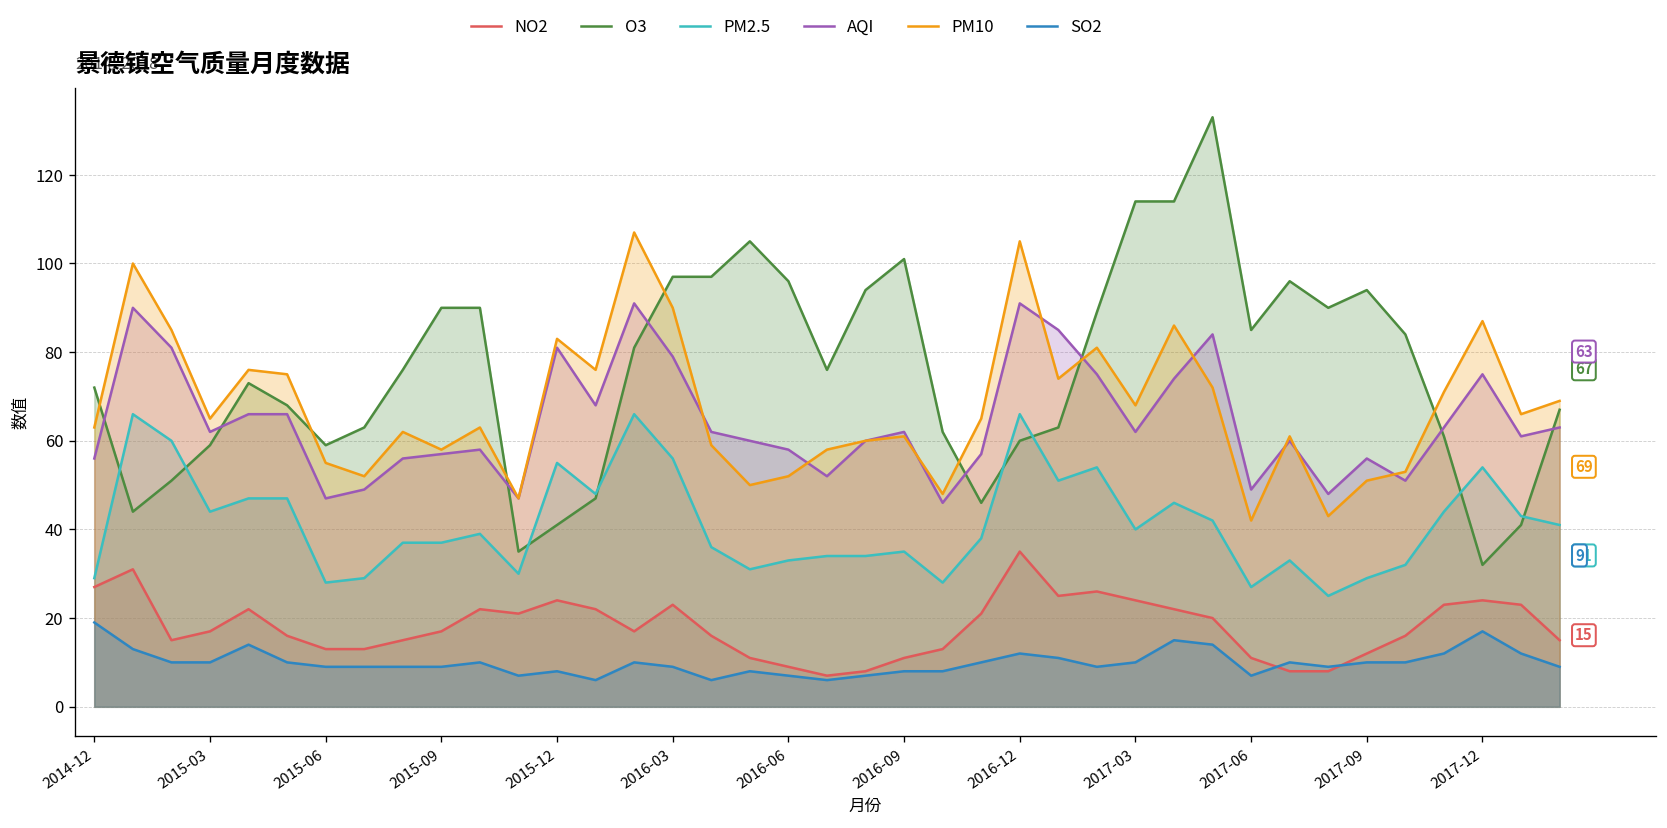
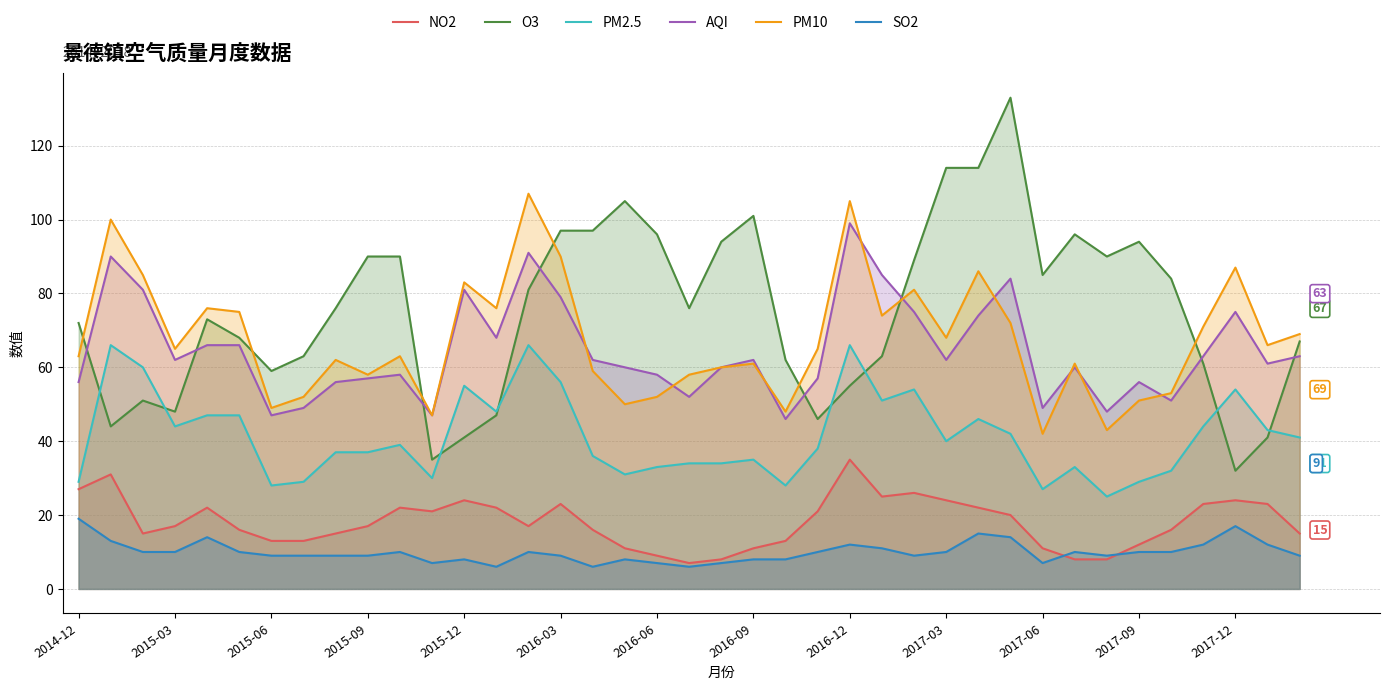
  {
    "NO2": {
      "2014-12": 27,
      "2015-03": 17,
      "2015-06": 13,
      "2015-09": 17,
      "2015-12": 24,
      "2016-03": 23,
      "2016-06": 9,
      "2016-09": 11,
      "2016-12": 35,
      "2017-03": 24,
      "2017-06": 11,
      "2017-09": 12,
      "2017-12": 24
    },
    "O3": {
      "2014-12": 72,
-     "2015-03": 59,
+     "2015-03": 48,
      "2015-06": 59,
      "2015-09": 90,
      "2015-12": 41,
      "2016-03": 97,
      "2016-06": 96,
      "2016-09": 101,
-     "2016-12": 60,
+     "2016-12": 55,
      "2017-03": 114,
      "2017-06": 85,
      "2017-09": 94,
      "2017-12": 32
    },
    "AQI": {
      "2014-12": 56,
      "2015-03": 62,
      "2015-06": 47,
      "2015-09": 57,
      "2015-12": 81,
      "2016-03": 79,
      "2016-06": 58,
      "2016-09": 62,
-     "2016-12": 91,
+     "2016-12": 99,
      "2017-03": 62,
      "2017-06": 49,
      "2017-09": 56,
      "2017-12": 75
    },
    "PM10": {
      "2014-12": 63,
      "2015-03": 65,
-     "2015-06": 55,
+     "2015-06": 49,
      "2015-09": 58,
      "2015-12": 83,
      "2016-03": 90,
      "2016-06": 52,
      "2016-09": 61,
      "2016-12": 105,
      "2017-03": 68,
      "2017-06": 42,
      "2017-09": 51,
      "2017-12": 87
    }
  }
